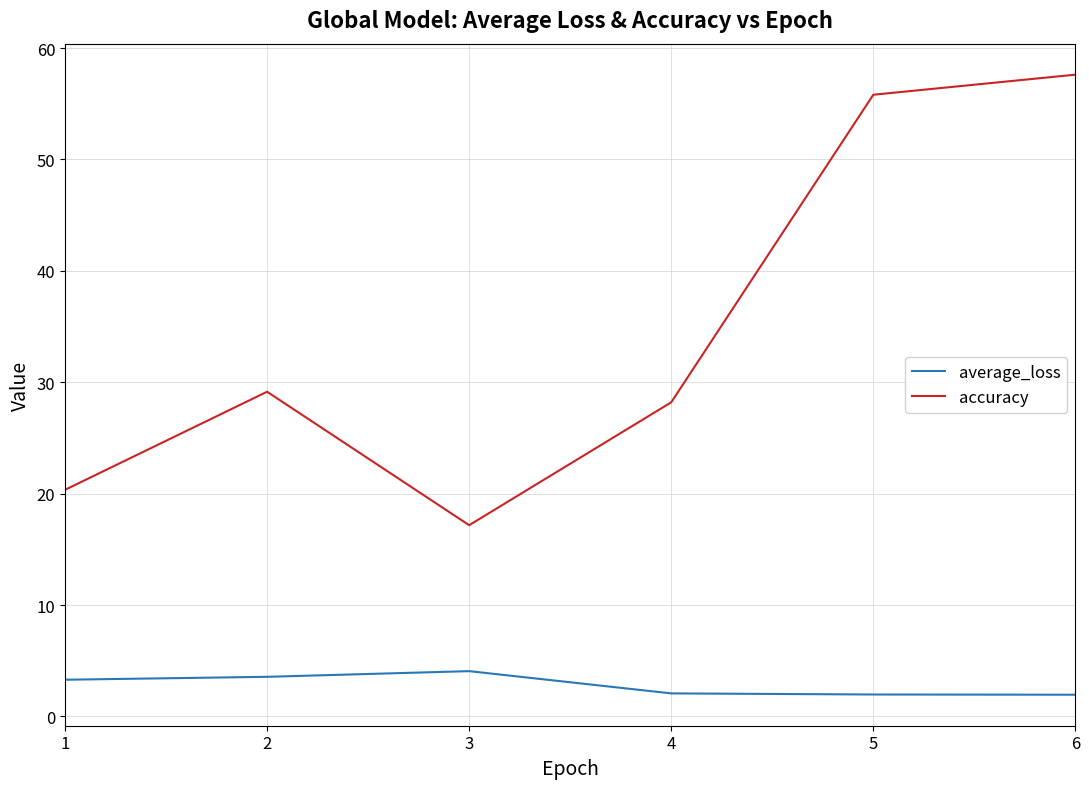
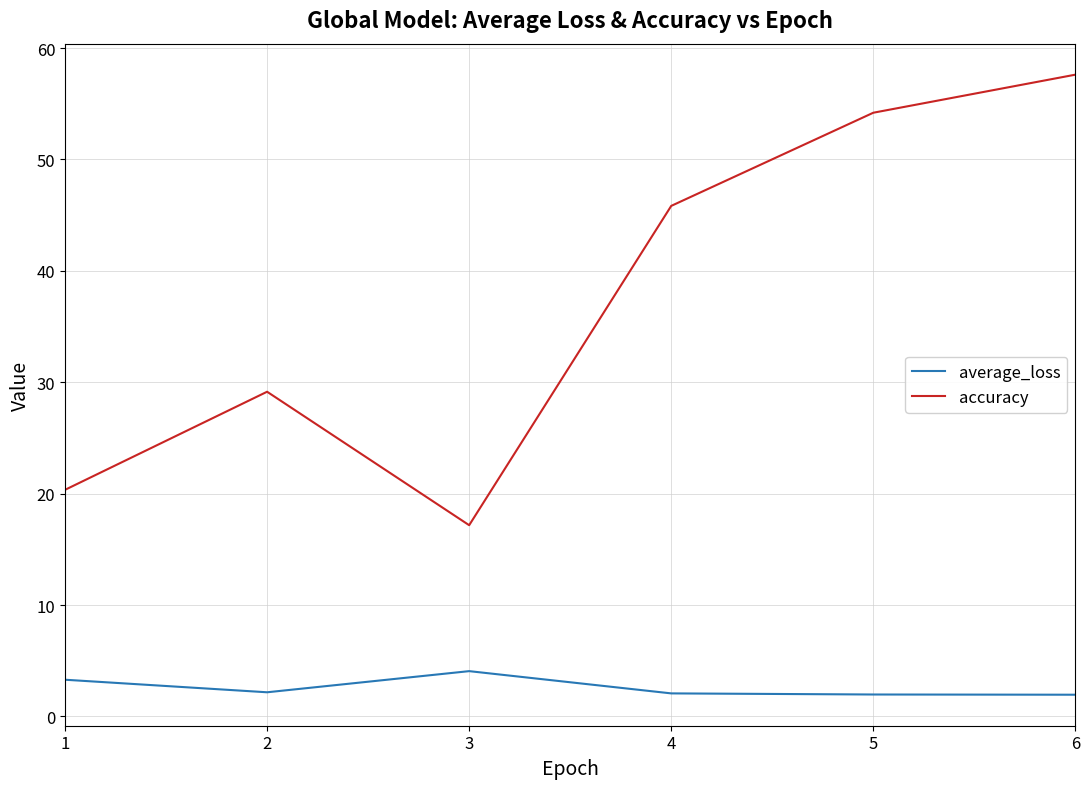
  {
    "average_loss": {
      "1": 3.3,
-     "2": 3.6,
+     "2": 2.2,
      "3": 4.1,
      "4": 2.1,
      "5": 2.0,
      "6": 2.0
    },
    "accuracy": {
      "1": 20.3,
      "2": 29.2,
      "3": 17.2,
-     "4": 28.2,
-     "5": 55.8,
+     "4": 45.8,
+     "5": 54.2,
      "6": 57.6
    }
  }
